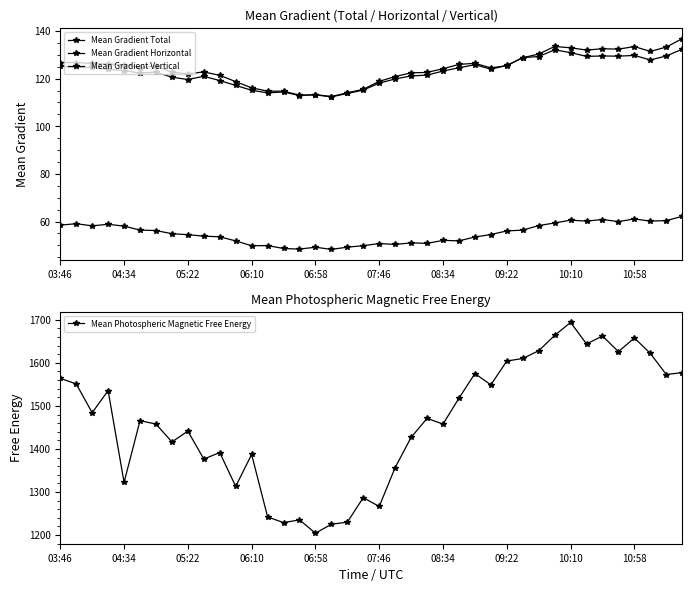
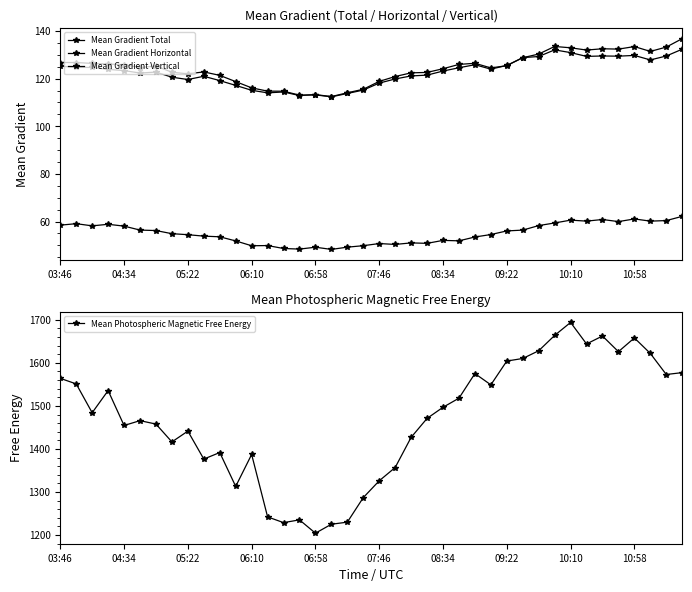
  {
    "Mean Photospheric Magnetic Free Energy": {
      "03:46": 1560,
-     "04:34": 1320,
+     "04:34": 1450,
      "05:22": 1440,
      "06:10": 1390,
      "06:58": 1200,
-     "07:46": 1270,
-     "08:34": 1460,
+     "07:46": 1330,
+     "08:34": 1500,
      "09:22": 1600,
      "10:10": 1690,
      "10:58": 1660
    }
  }
